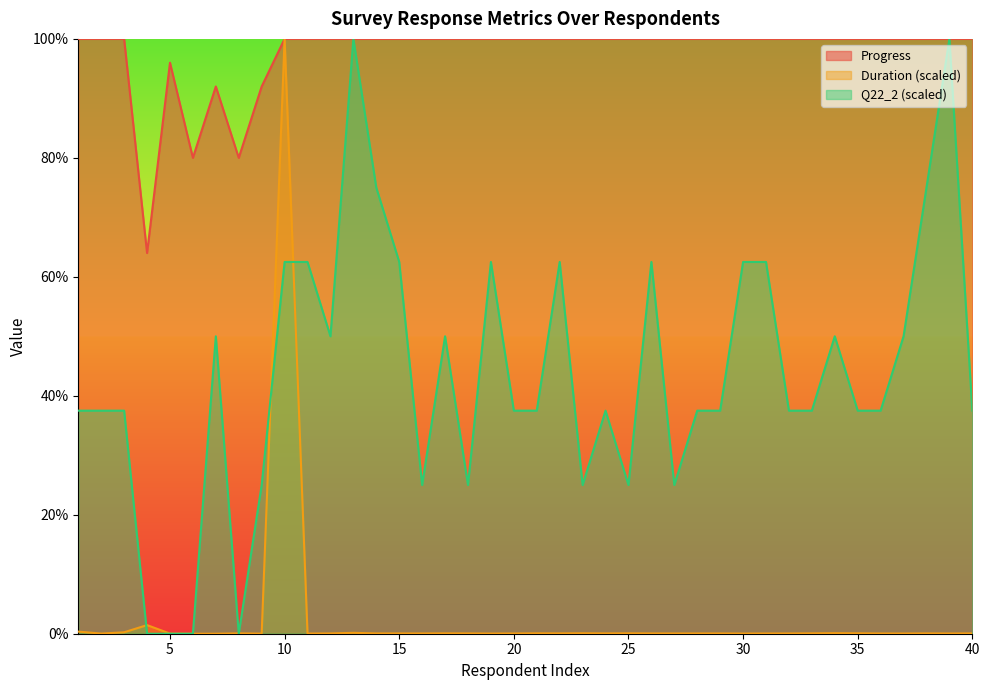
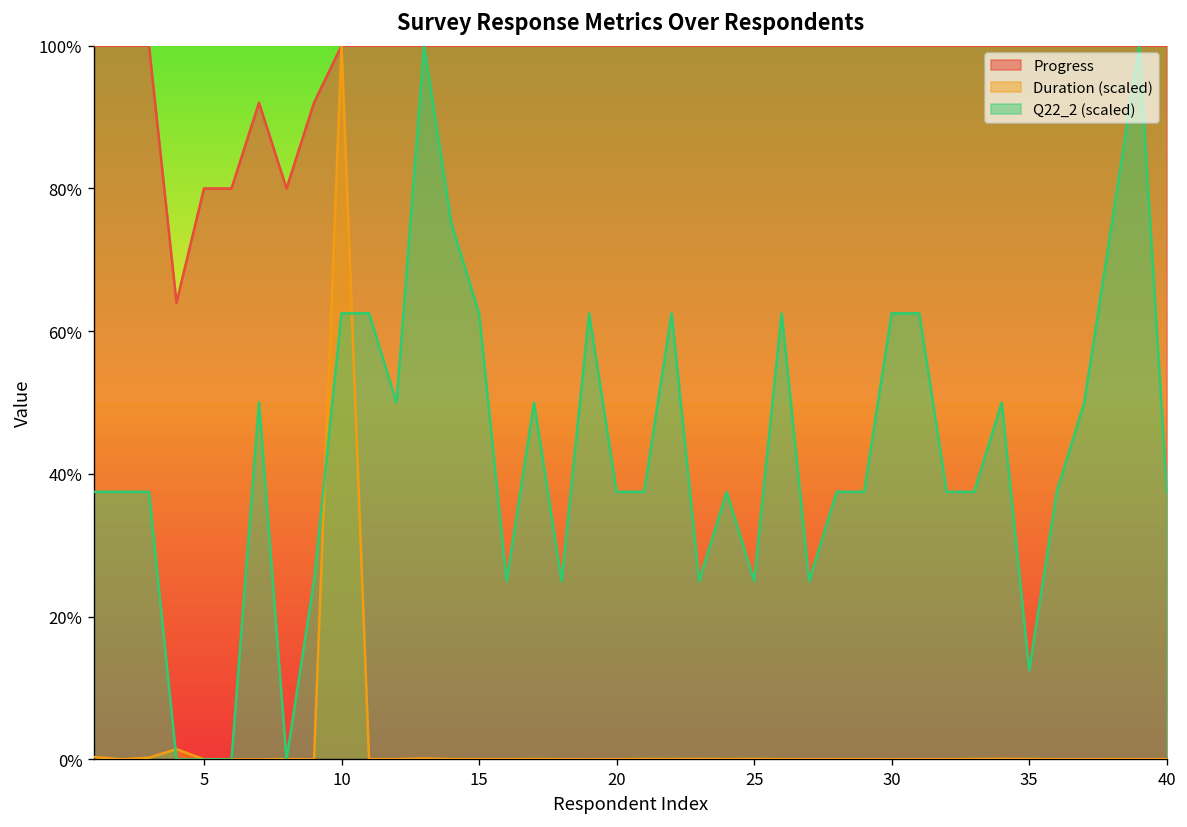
  {
    "Progress": {
-     "5": "96%",
+     "5": "80%",
      "15": "100%",
      "20": "100%",
      "25": "100%",
      "30": "100%",
      "35": "100%",
      "40": "100%"
    },
    "Duration (scaled)": {
      "15": "0%",
      "20": "0%",
      "25": "0%",
      "30": "0%",
      "35": "0%",
      "40": "0%"
    },
    "Q22_2 (scaled)": {
      "10": "63%",
      "15": "63%",
      "20": "38%",
      "25": "25%",
      "30": "63%",
-     "35": "38%",
+     "35": "13%",
      "40": "38%"
    }
  }
